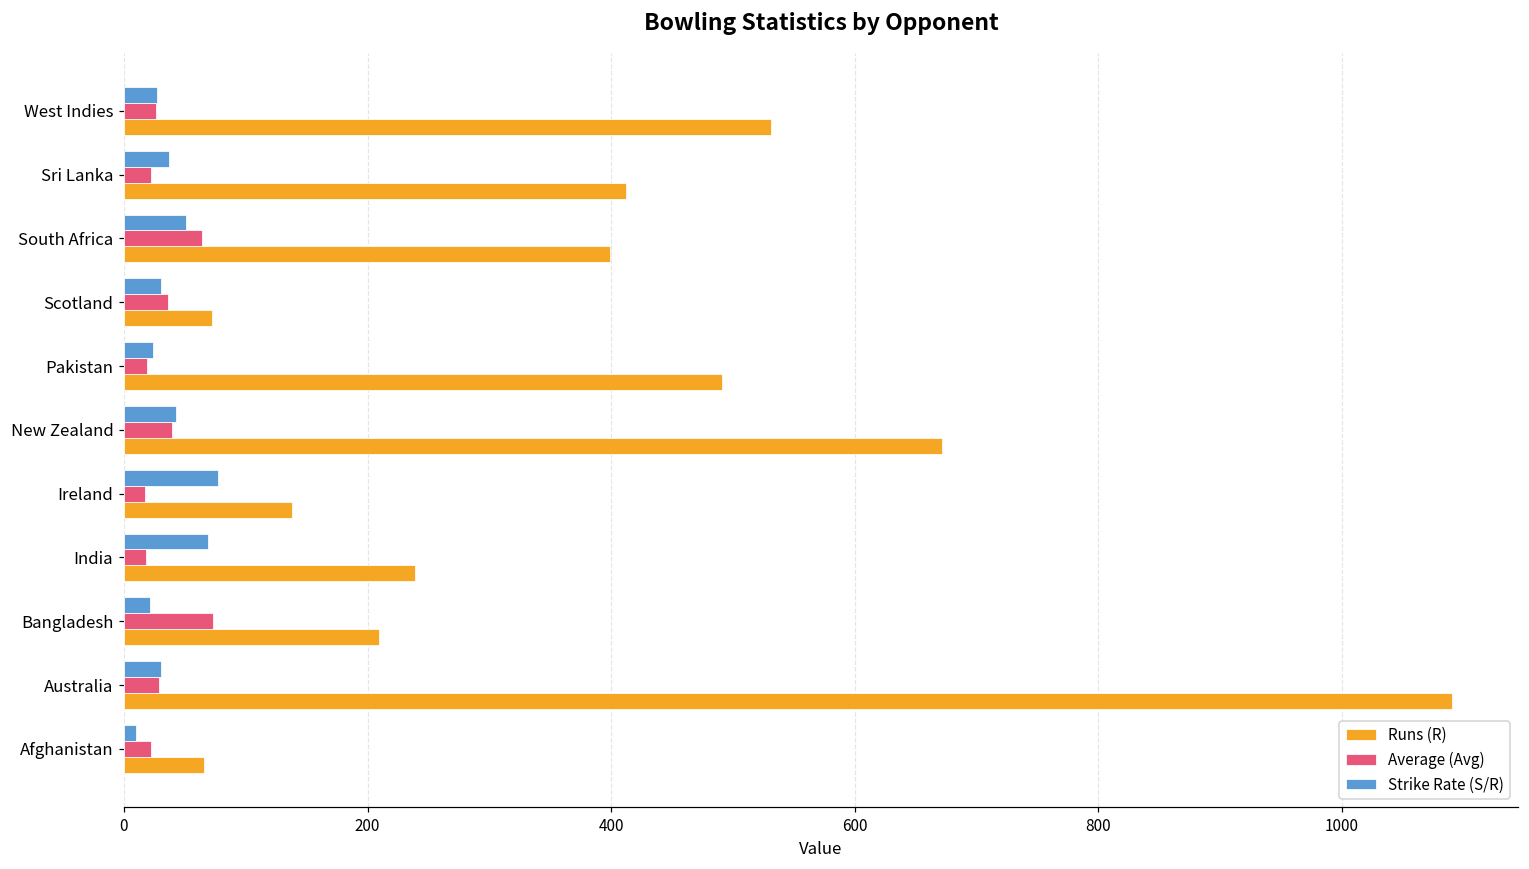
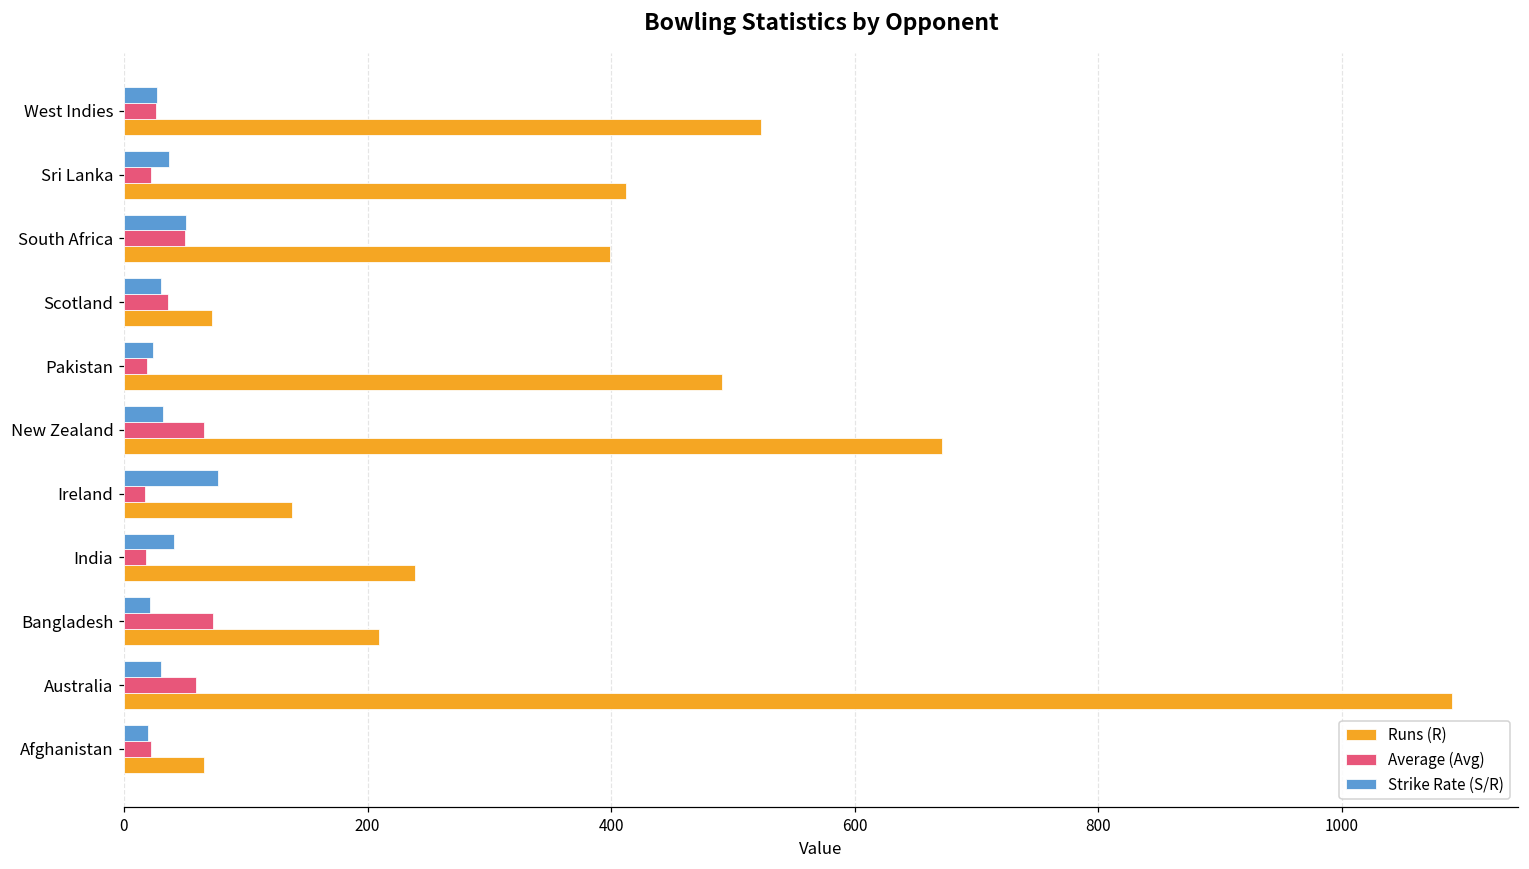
  {
    "Runs (R)": {
-     "West Indies": 531,
+     "West Indies": 523,
      "Sri Lanka": 412,
      "South Africa": 399,
      "Scotland": 72,
      "Pakistan": 491,
      "New Zealand": 672,
      "Ireland": 138,
      "India": 239,
      "Bangladesh": 209,
      "Australia": 1090,
      "Afghanistan": 66
    },
    "Average (Avg)": {
      "West Indies": 26,
      "Sri Lanka": 22,
-     "South Africa": 64,
+     "South Africa": 50,
      "Scotland": 36,
      "Pakistan": 19,
-     "New Zealand": 40,
+     "New Zealand": 66,
      "Ireland": 17,
      "India": 18,
      "Bangladesh": 73,
-     "Australia": 29,
+     "Australia": 59,
      "Afghanistan": 22
    },
    "Strike Rate (S/R)": {
      "West Indies": 27,
      "Sri Lanka": 37,
      "South Africa": 51,
      "Scotland": 30,
      "Pakistan": 24,
-     "New Zealand": 43,
+     "New Zealand": 32,
      "Ireland": 77,
-     "India": 69,
+     "India": 41,
      "Bangladesh": 21,
      "Australia": 31,
-     "Afghanistan": 10
+     "Afghanistan": 20
    }
  }
